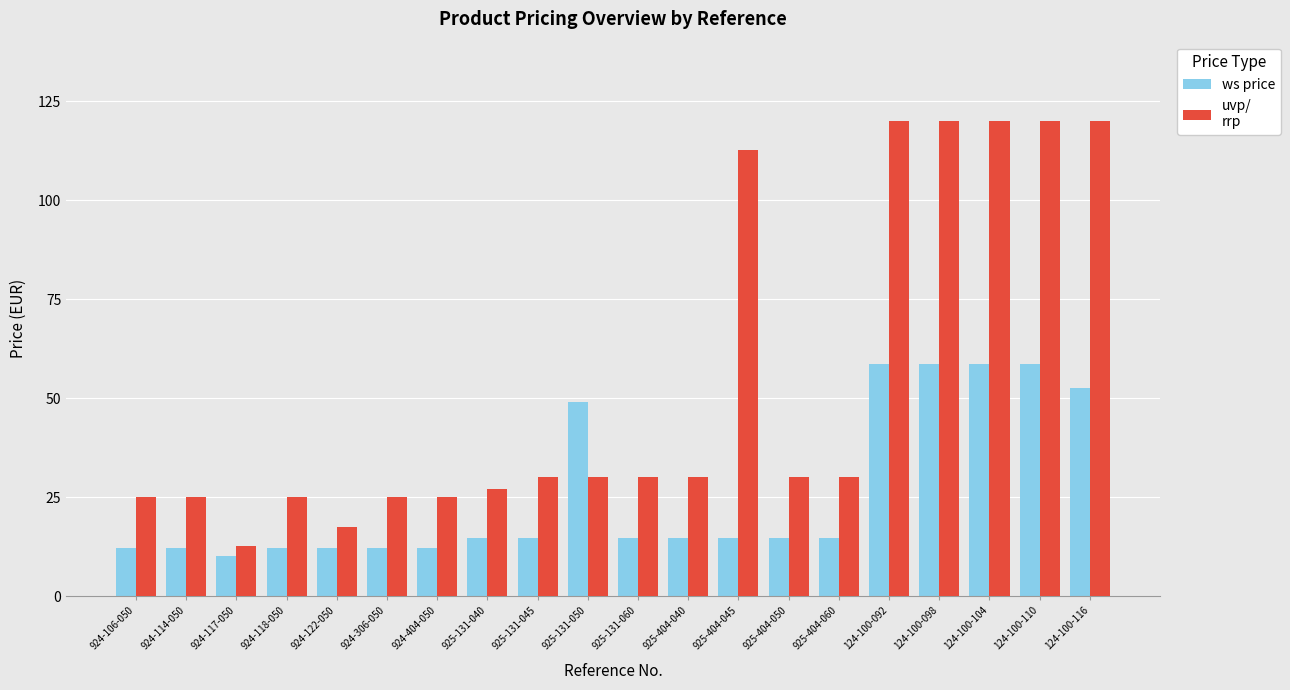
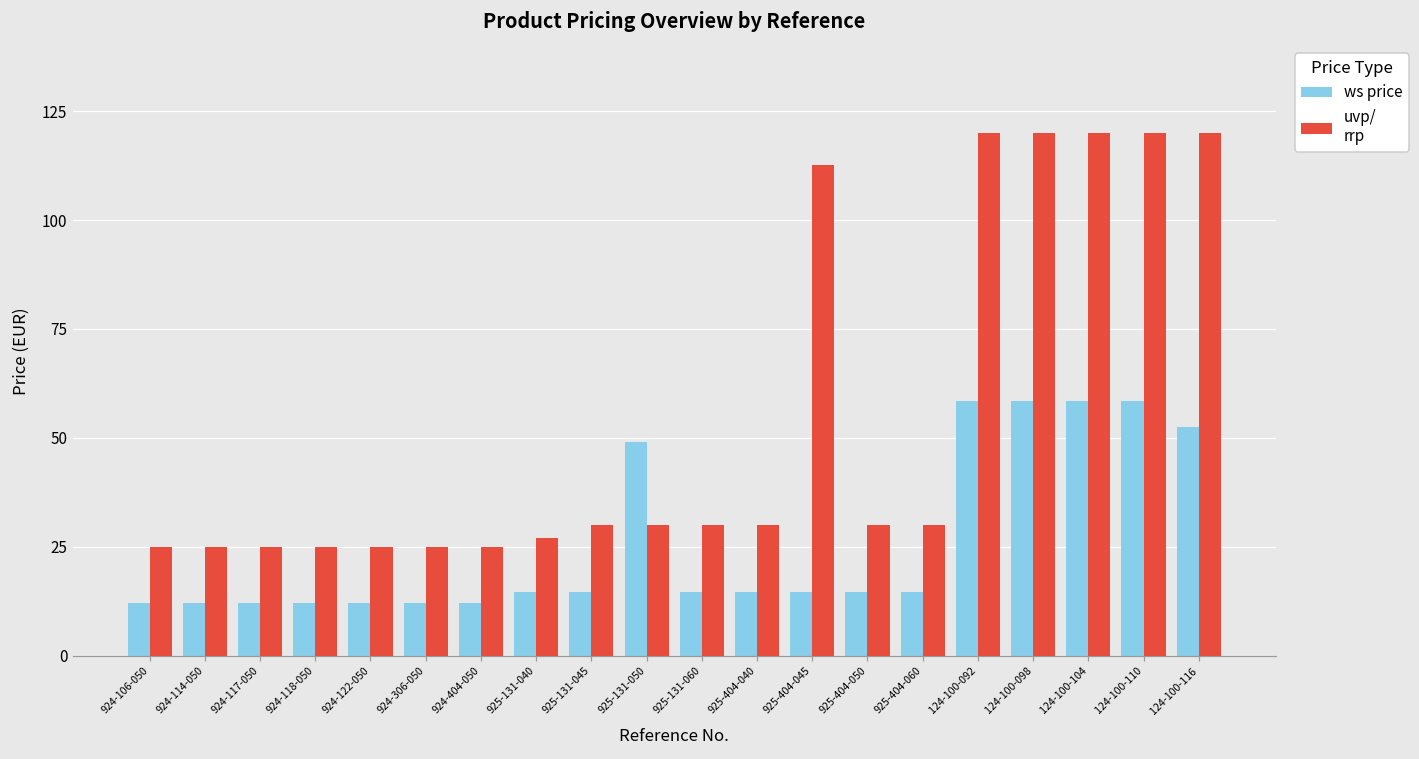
  {
    "ws price": {
      "924-106-050": 12,
      "924-114-050": 12,
-     "924-117-050": 10,
+     "924-117-050": 12,
      "924-118-050": 12,
      "924-122-050": 12,
      "924-306-050": 12,
      "924-404-050": 12,
      "925-131-040": 15,
      "925-131-045": 15,
      "925-131-050": 49,
      "925-131-060": 15,
      "925-404-040": 15,
      "925-404-045": 15,
      "925-404-050": 15,
      "925-404-060": 15,
      "124-100-092": 59,
      "124-100-098": 59,
      "124-100-104": 59,
      "124-100-110": 59,
      "124-100-116": 53
    },
    "uvp/ rrp": {
      "924-106-050": 25,
      "924-114-050": 25,
-     "924-117-050": 13,
+     "924-117-050": 25,
      "924-118-050": 25,
-     "924-122-050": 17,
+     "924-122-050": 25,
      "924-306-050": 25,
      "924-404-050": 25,
      "925-131-040": 27,
      "925-131-045": 30,
      "925-131-050": 30,
      "925-131-060": 30,
      "925-404-040": 30,
      "925-404-045": 113,
      "925-404-050": 30,
      "925-404-060": 30,
      "124-100-092": 120,
      "124-100-098": 120,
      "124-100-104": 120,
      "124-100-110": 120,
      "124-100-116": 120
    }
  }
